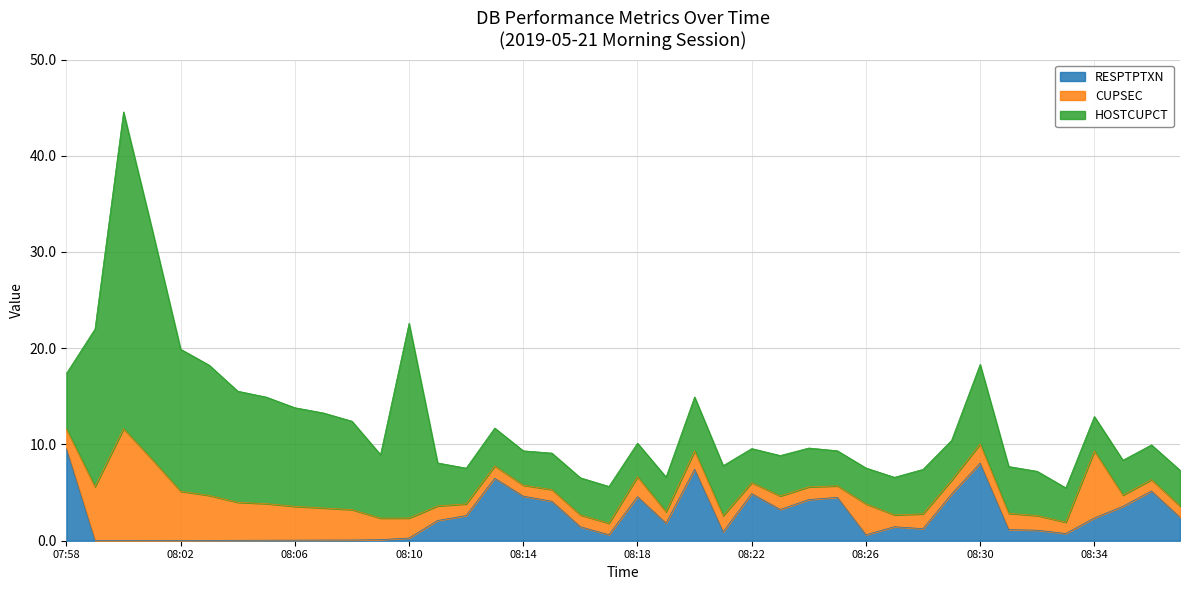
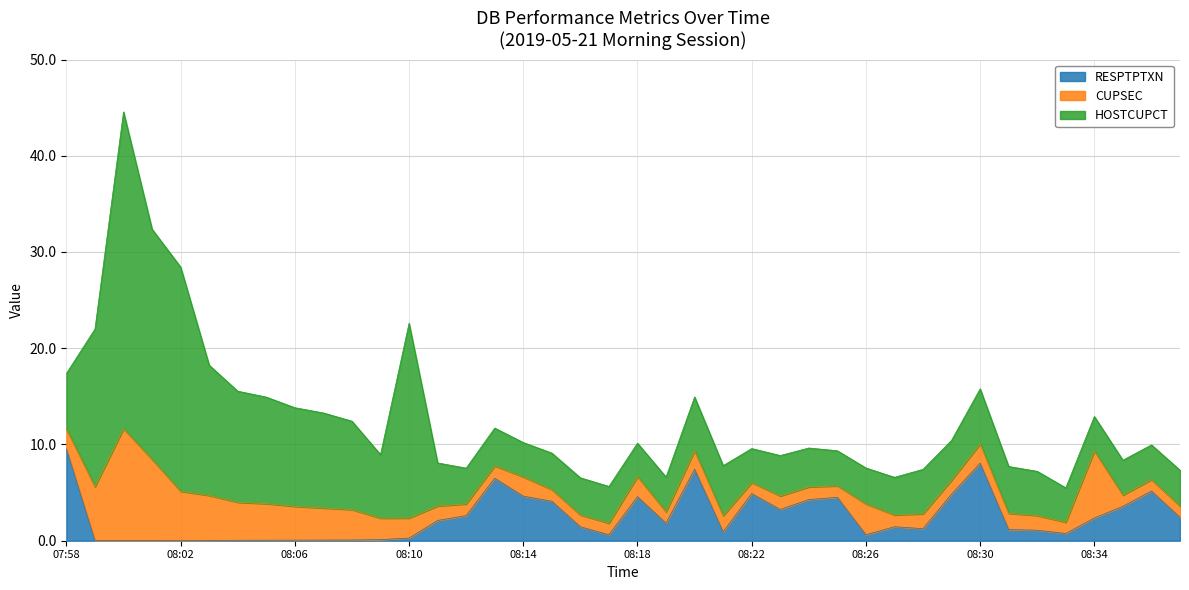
  {
    "RESPTPTXN": {
      "07:58": 10,
      "08:02": 0,
      "08:06": 0,
      "08:10": 0,
      "08:14": 5,
      "08:18": 5,
      "08:22": 5,
      "08:26": 1,
      "08:30": 8,
      "08:34": 2
    },
    "CUPSEC": {
      "07:58": 2,
      "08:02": 5,
      "08:06": 4,
      "08:10": 2,
-     "08:14": 1,
+     "08:14": 2,
      "08:18": 2,
      "08:22": 1,
      "08:26": 3,
      "08:30": 2,
      "08:34": 7
    },
    "HOSTCUPCT": {
      "07:58": 6,
-     "08:02": 15,
+     "08:02": 23,
      "08:06": 10,
      "08:10": 20,
      "08:14": 4,
      "08:18": 3,
      "08:22": 4,
      "08:26": 4,
-     "08:30": 8,
+     "08:30": 6,
      "08:34": 4
    }
  }
